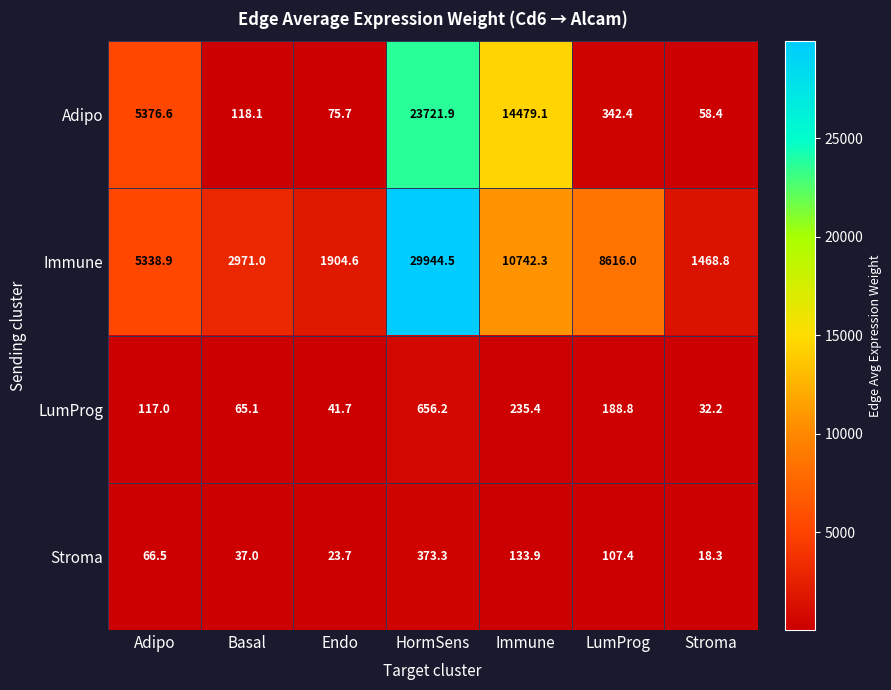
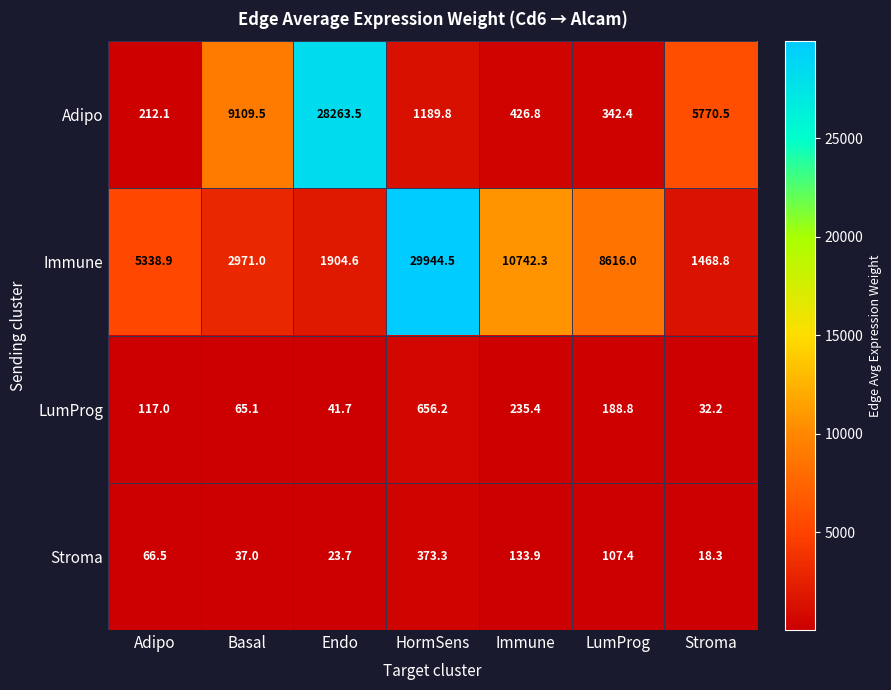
  {
    "Adipo": {
-     "Adipo": 5376.6,
-     "Basal": 118.1,
-     "Endo": 75.7,
-     "HormSens": 23721.9,
-     "Immune": 14479.1,
+     "Adipo": 212.1,
+     "Basal": 9109.5,
+     "Endo": 28263.5,
+     "HormSens": 1189.8,
+     "Immune": 426.8,
      "LumProg": 342.4,
-     "Stroma": 58.4
+     "Stroma": 5770.5
    },
    "Immune": {
      "Adipo": 5338.9,
      "Basal": 2971.0,
      "Endo": 1904.6,
      "HormSens": 29944.5,
      "Immune": 10742.3,
      "LumProg": 8616.0,
      "Stroma": 1468.8
    },
    "LumProg": {
      "Adipo": 117.0,
      "Basal": 65.1,
      "Endo": 41.7,
      "HormSens": 656.2,
      "Immune": 235.4,
      "LumProg": 188.8,
      "Stroma": 32.2
    },
    "Stroma": {
      "Adipo": 66.5,
      "Basal": 37.0,
      "Endo": 23.7,
      "HormSens": 373.3,
      "Immune": 133.9,
      "LumProg": 107.4,
      "Stroma": 18.3
    }
  }
